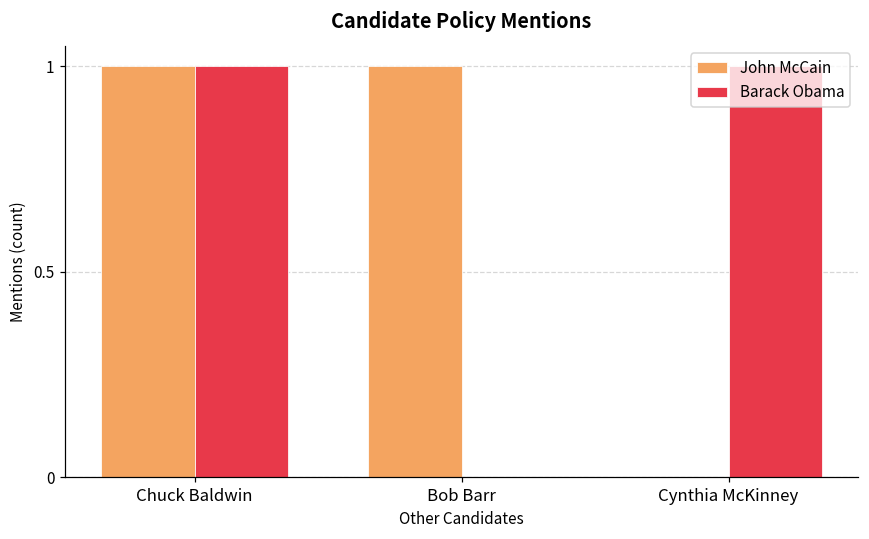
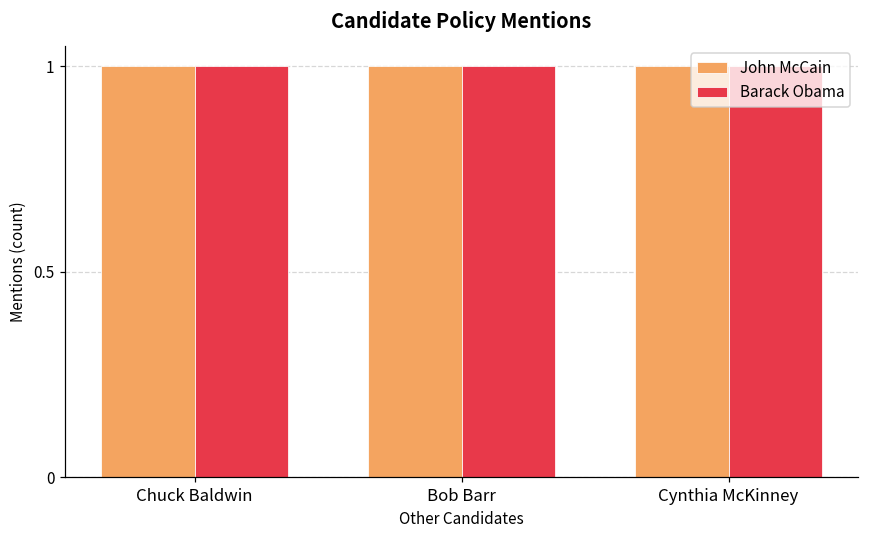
  {
    "John McCain": {
      "Chuck Baldwin": 1,
      "Bob Barr": 1,
-     "Cynthia McKinney": 0
+     "Cynthia McKinney": 1
    },
    "Barack Obama": {
      "Chuck Baldwin": 1,
-     "Bob Barr": 0
+     "Bob Barr": 1
    }
  }
